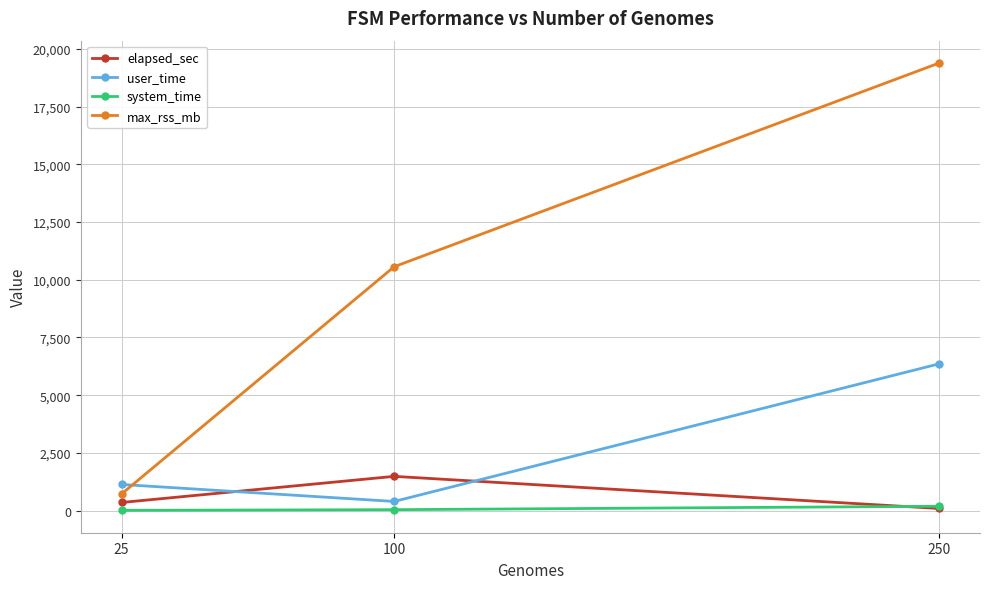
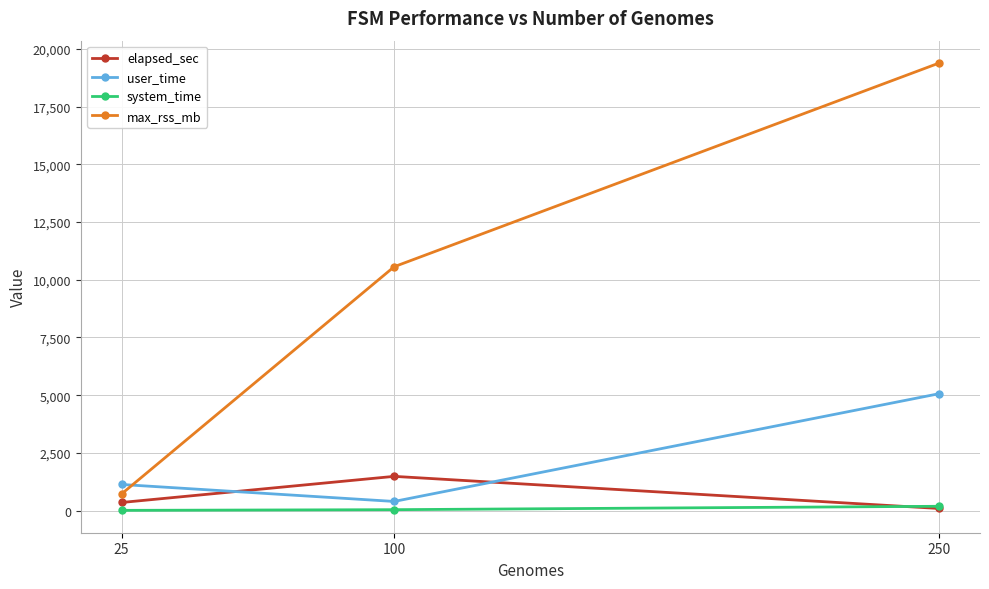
  {
    "elapsed_sec": {
      "25": "300",
      "100": "1,500"
    },
    "user_time": {
      "25": "1,100",
      "100": "400",
-     "250": "6,400"
+     "250": "5,100"
    },
    "system_time": {
      "25": "0",
      "100": "0"
    },
    "max_rss_mb": {
      "25": "700",
      "100": "10,600",
      "250": "19,400"
    }
  }
